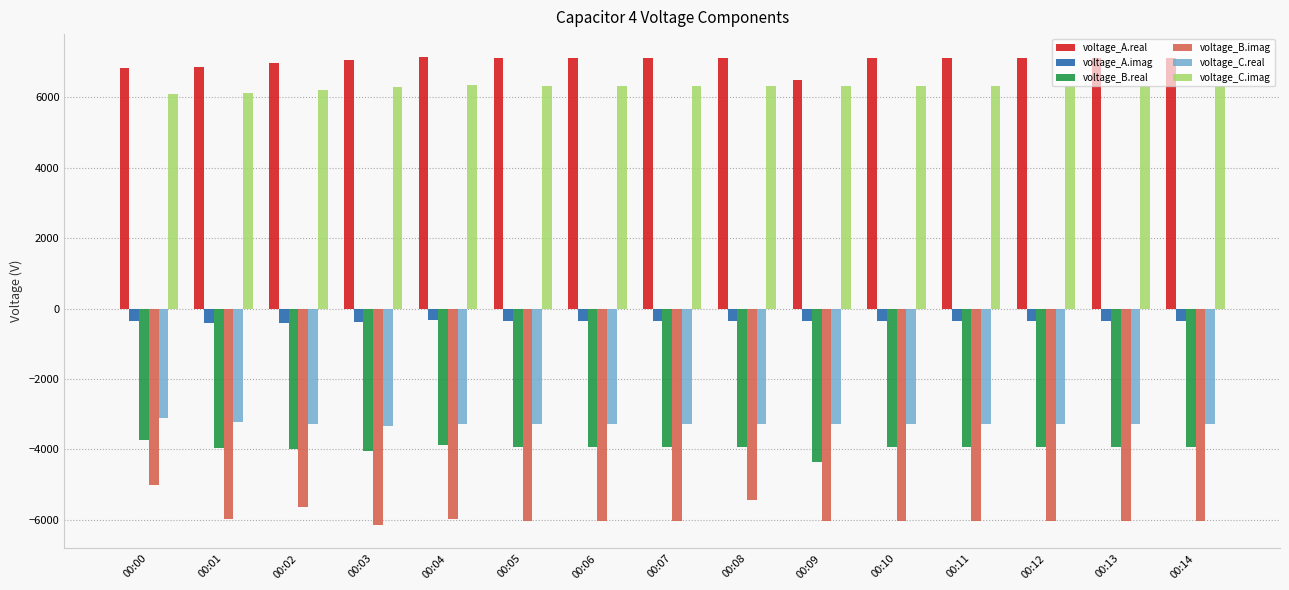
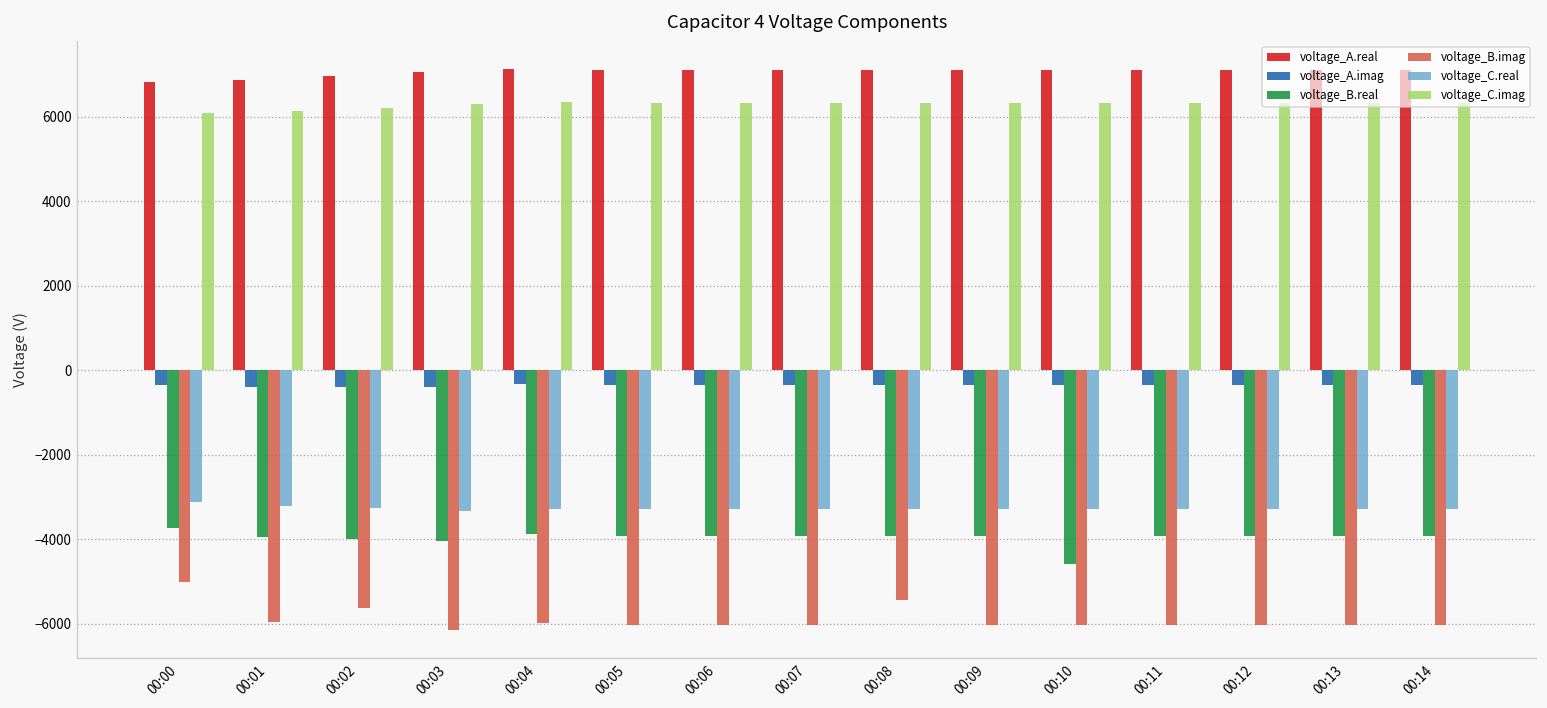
  {
    "voltage_A.real": {
      "00:00": 6800,
      "00:01": 6900,
      "00:02": 7000,
      "00:03": 7100,
      "00:04": 7100,
      "00:05": 7100,
      "00:06": 7100,
      "00:07": 7100,
      "00:08": 7100,
-     "00:09": 6500,
+     "00:09": 7100,
      "00:10": 7100,
      "00:11": 7100,
      "00:12": 7100
    },
    "voltage_A.imag": {
      "00:00": -300,
      "00:01": -400,
      "00:02": -400,
      "00:03": -400,
      "00:04": -300,
      "00:05": -400,
      "00:06": -400,
      "00:07": -400,
      "00:08": -400,
      "00:09": -400,
      "00:10": -400,
      "00:11": -400,
      "00:12": -400,
      "00:13": -400,
      "00:14": -400
    },
    "voltage_B.real": {
      "00:00": -3700,
      "00:01": -4000,
      "00:02": -4000,
      "00:03": -4000,
      "00:04": -3900,
      "00:05": -3900,
      "00:06": -3900,
      "00:07": -3900,
      "00:08": -3900,
-     "00:09": -4400,
-     "00:10": -3900,
+     "00:09": -3900,
+     "00:10": -4600,
      "00:11": -3900,
      "00:12": -3900,
      "00:13": -3900,
      "00:14": -3900
    },
    "voltage_B.imag": {
      "00:00": -5000,
      "00:01": -6000,
      "00:02": -5600,
      "00:03": -6100,
      "00:04": -6000,
      "00:05": -6000,
      "00:06": -6000,
      "00:07": -6000,
      "00:08": -5400,
      "00:09": -6000,
      "00:10": -6000,
      "00:11": -6000,
      "00:12": -6000,
      "00:13": -6000,
      "00:14": -6000
    },
    "voltage_C.real": {
      "00:00": -3100,
      "00:01": -3200,
      "00:02": -3300,
      "00:03": -3300,
      "00:04": -3300,
      "00:05": -3300,
      "00:06": -3300,
      "00:07": -3300,
      "00:08": -3300,
      "00:09": -3300,
      "00:10": -3300,
      "00:11": -3300,
      "00:12": -3300,
      "00:13": -3300,
      "00:14": -3300
    },
    "voltage_C.imag": {
      "00:00": 6100,
      "00:01": 6100,
      "00:02": 6200,
      "00:03": 6300,
      "00:04": 6300,
      "00:05": 6300,
      "00:06": 6300,
      "00:07": 6300,
      "00:08": 6300,
      "00:09": 6300,
      "00:10": 6300,
      "00:11": 6300
    }
  }
